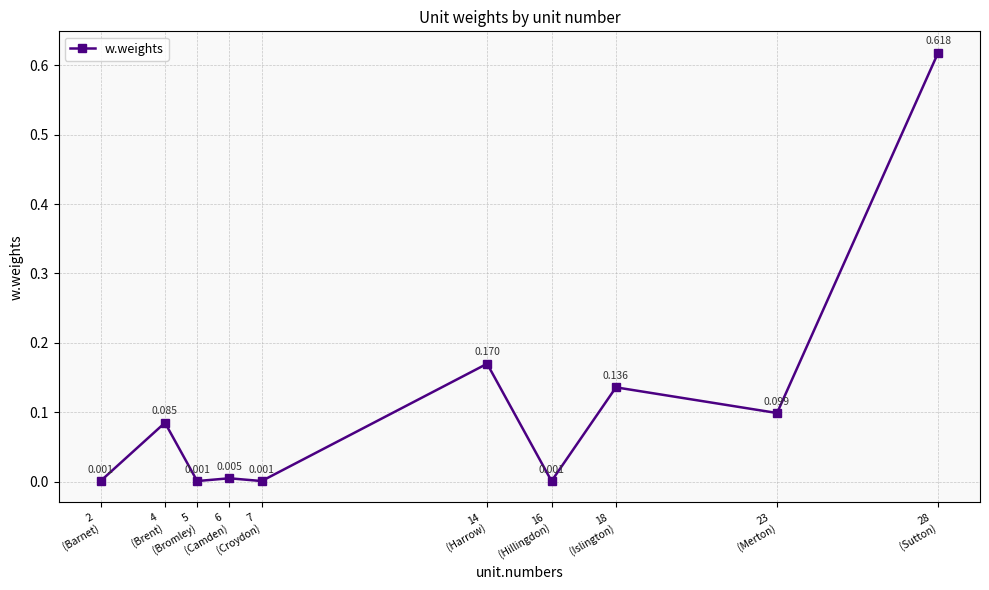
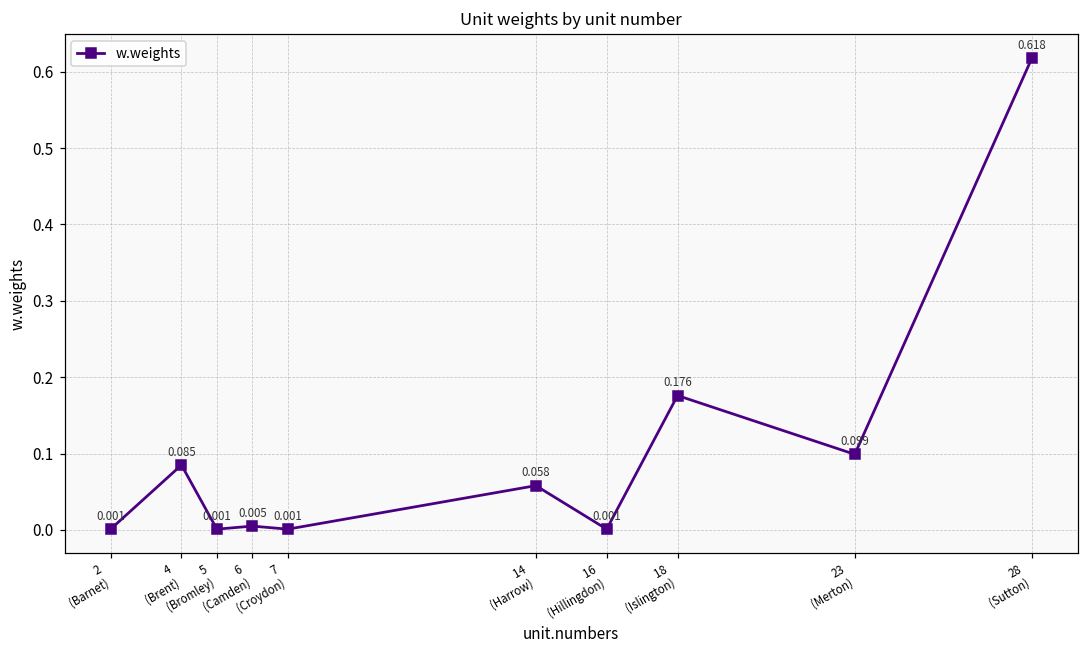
  {
    "2 (Barnet)": 0.001,
    "4 (Brent)": 0.085,
    "5 (Bromley)": 0.001,
    "6 (Camden)": 0.005,
    "7 (Croydon)": 0.001,
-   "14 (Harrow)": 0.170,
+   "14 (Harrow)": 0.058,
    "16 (Hillingdon)": 0.001,
-   "18 (Islington)": 0.136,
+   "18 (Islington)": 0.176,
    "23 (Merton)": 0.099,
    "28 (Sutton)": 0.618
  }
